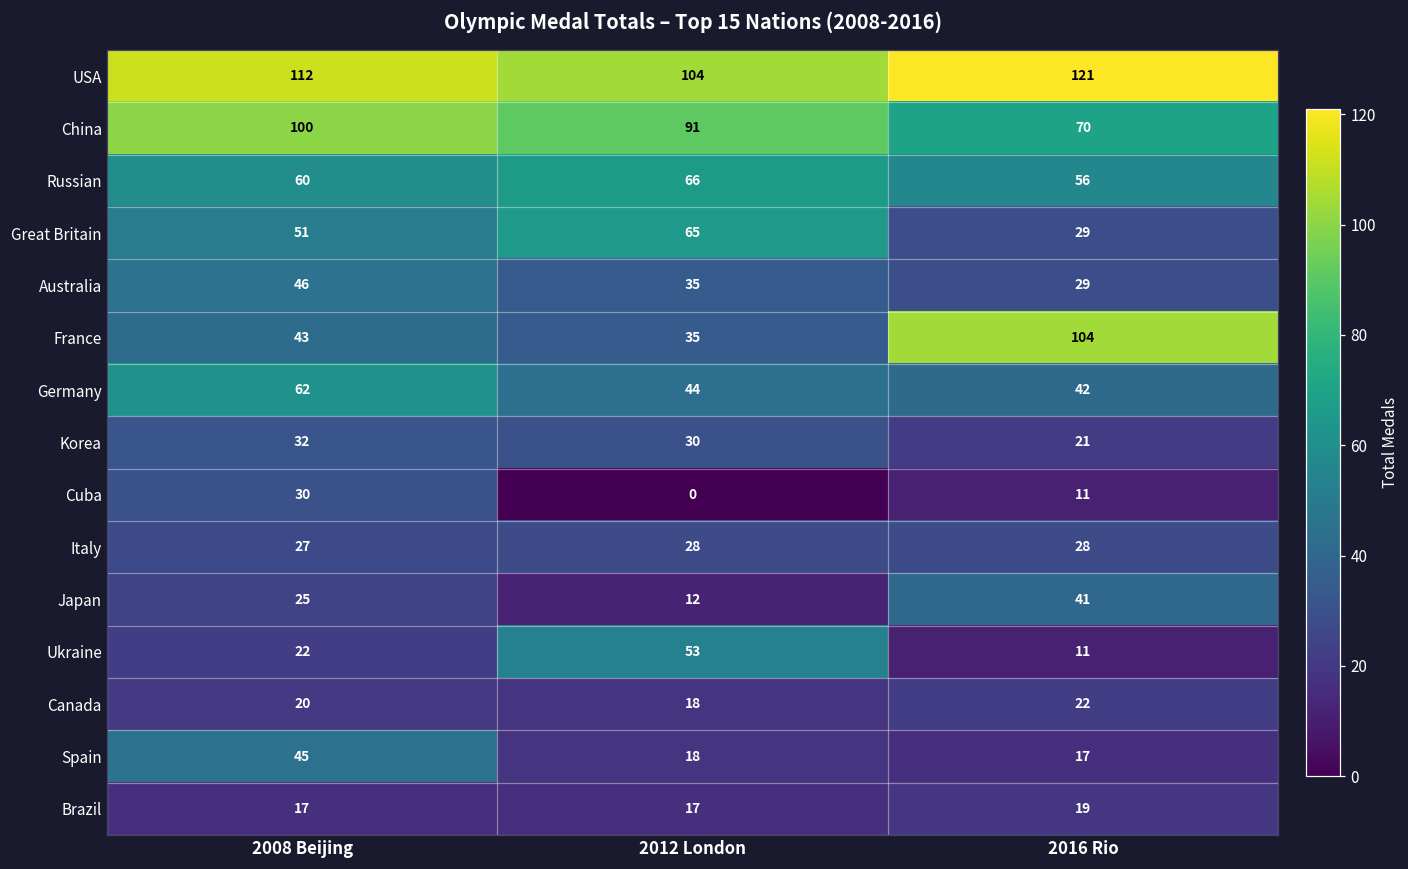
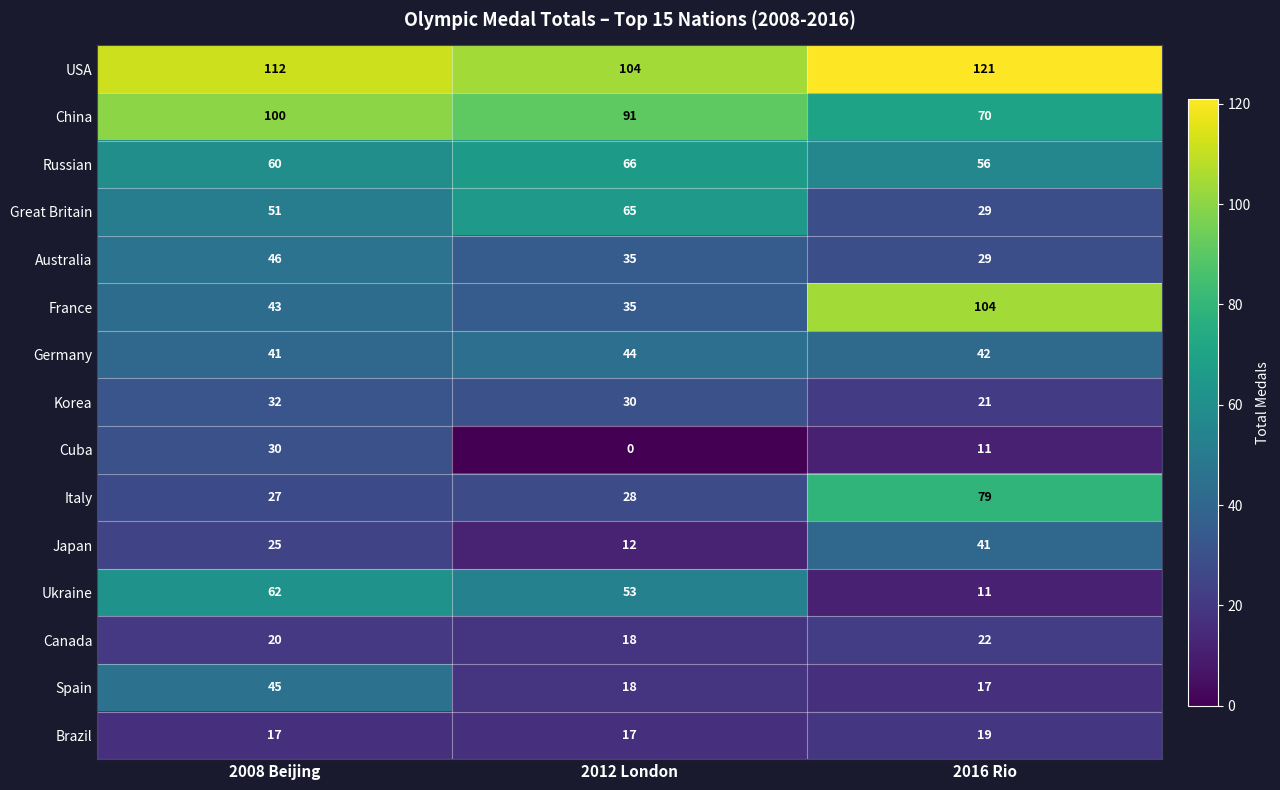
  {
    "USA": {
      "2008 Beijing": 112,
      "2012 London": 104,
      "2016 Rio": 121
    },
    "China": {
      "2008 Beijing": 100,
      "2012 London": 91,
      "2016 Rio": 70
    },
    "Russian": {
      "2008 Beijing": 60,
      "2012 London": 66,
      "2016 Rio": 56
    },
    "Great Britain": {
      "2008 Beijing": 51,
      "2012 London": 65,
      "2016 Rio": 29
    },
    "Australia": {
      "2008 Beijing": 46,
      "2012 London": 35,
      "2016 Rio": 29
    },
    "France": {
      "2008 Beijing": 43,
      "2012 London": 35,
      "2016 Rio": 104
    },
    "Germany": {
-     "2008 Beijing": 62,
+     "2008 Beijing": 41,
      "2012 London": 44,
      "2016 Rio": 42
    },
    "Korea": {
      "2008 Beijing": 32,
      "2012 London": 30,
      "2016 Rio": 21
    },
    "Cuba": {
      "2008 Beijing": 30,
      "2012 London": 0,
      "2016 Rio": 11
    },
    "Italy": {
      "2008 Beijing": 27,
      "2012 London": 28,
-     "2016 Rio": 28
+     "2016 Rio": 79
    },
    "Japan": {
      "2008 Beijing": 25,
      "2012 London": 12,
      "2016 Rio": 41
    },
    "Ukraine": {
-     "2008 Beijing": 22,
+     "2008 Beijing": 62,
      "2012 London": 53,
      "2016 Rio": 11
    },
    "Canada": {
      "2008 Beijing": 20,
      "2012 London": 18,
      "2016 Rio": 22
    },
    "Spain": {
      "2008 Beijing": 45,
      "2012 London": 18,
      "2016 Rio": 17
    },
    "Brazil": {
      "2008 Beijing": 17,
      "2012 London": 17,
      "2016 Rio": 19
    }
  }
